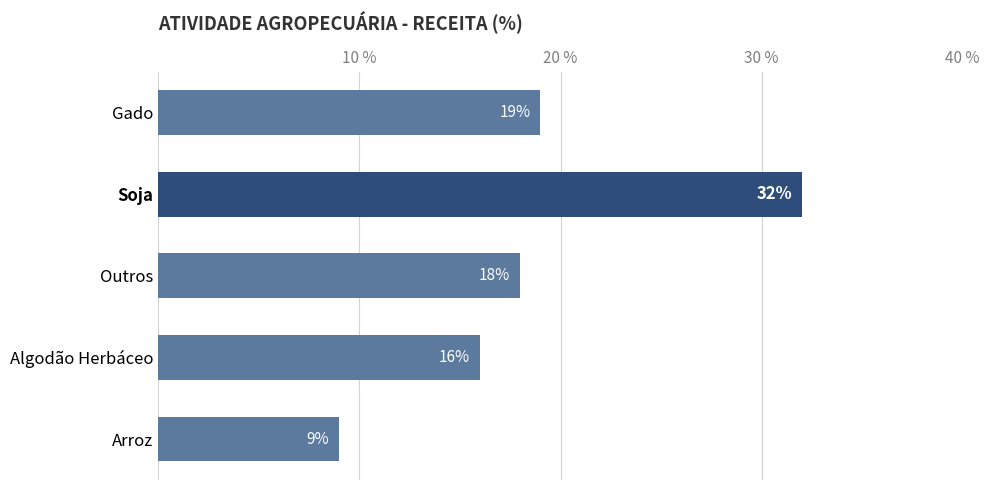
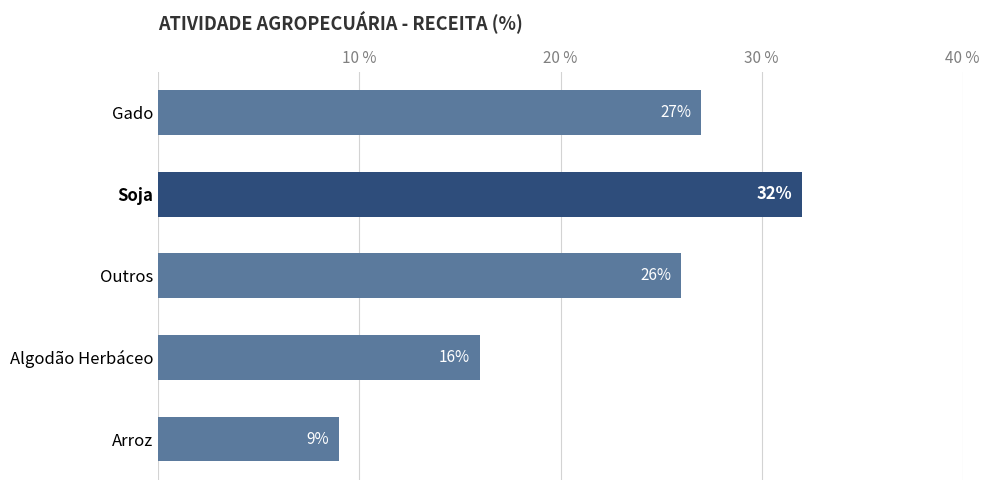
  {
-   "Gado": "19%",
+   "Gado": "27%",
    "Soja": "32%",
-   "Outros": "18%",
+   "Outros": "26%",
    "Algodão Herbáceo": "16%",
    "Arroz": "9%"
  }
